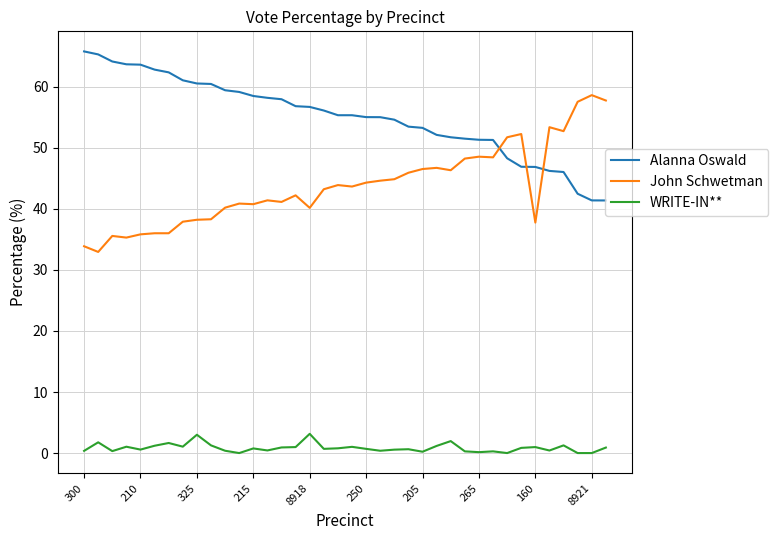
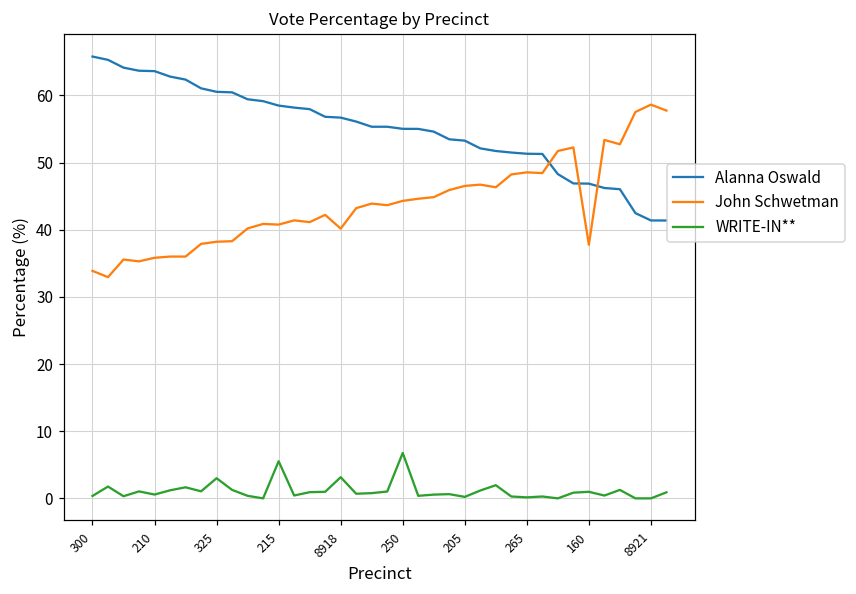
  {
    "Alanna Oswald": {
      "300": 66,
      "210": 64,
      "325": 61,
      "215": 58,
      "8918": 57,
      "250": 55,
      "205": 53,
      "265": 51,
      "160": 47,
      "8921": 41
    },
    "John Schwetman": {
      "300": 34,
      "210": 36,
      "325": 38,
      "215": 41,
      "8918": 40,
      "250": 44,
      "205": 47,
      "265": 49,
      "160": 38,
      "8921": 59
    },
    "WRITE-IN**": {
      "300": 0,
      "210": 1,
      "325": 3,
-     "215": 1,
+     "215": 6,
      "8918": 3,
-     "250": 1,
+     "250": 7,
      "205": 0,
      "265": 0,
      "160": 1,
      "8921": 0
    }
  }
